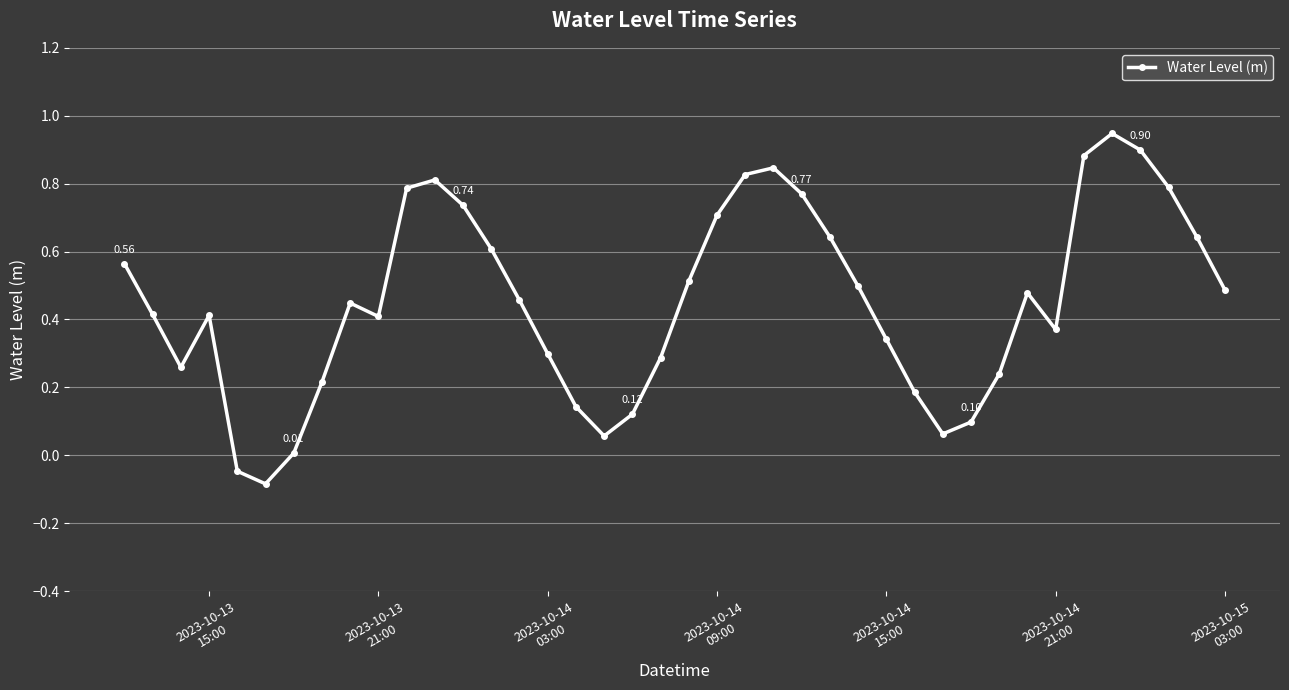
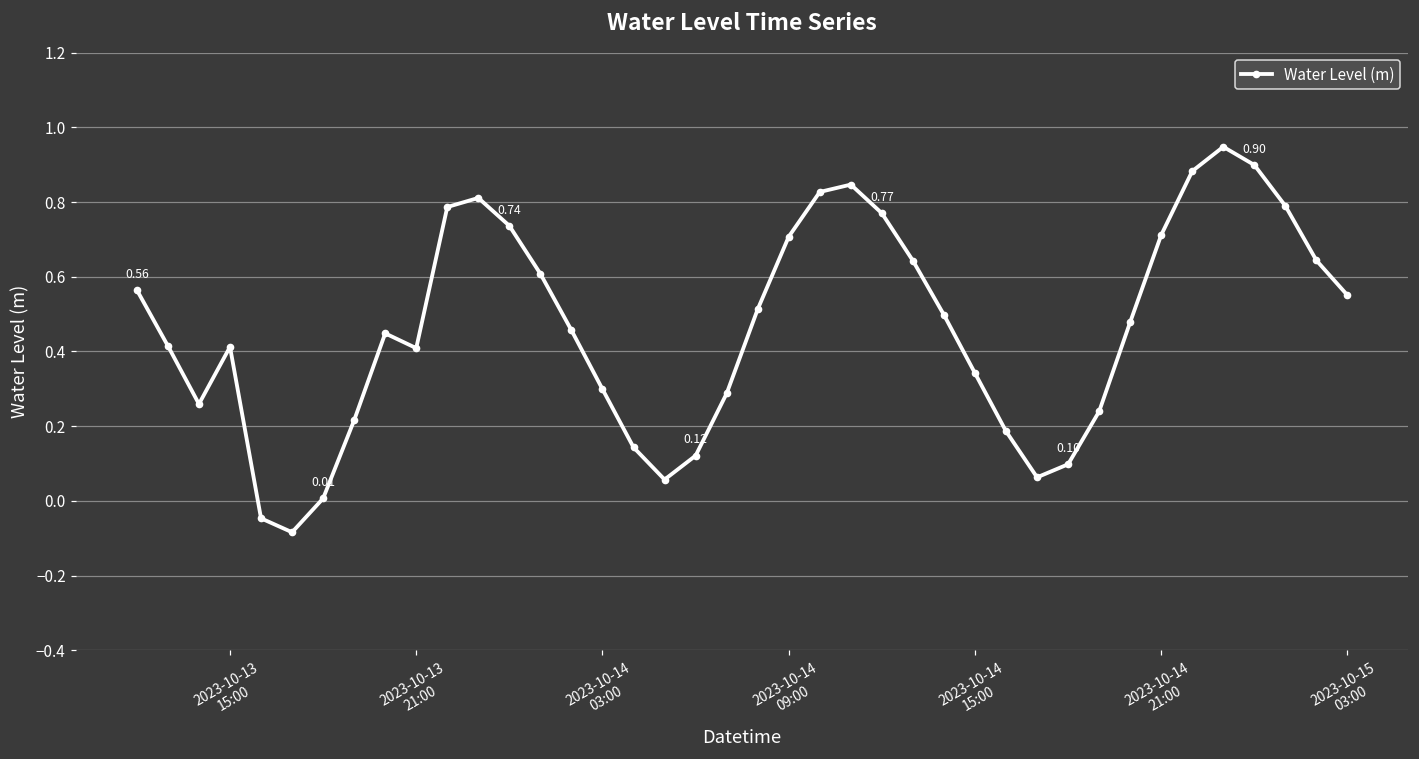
  {
    "2023-10-13 15:00": 0.41,
    "2023-10-13 21:00": 0.41,
    "2023-10-14 03:00": 0.30,
    "2023-10-14 09:00": 0.71,
    "2023-10-14 15:00": 0.34,
-   "2023-10-14 21:00": 0.37,
-   "2023-10-15 03:00": 0.49
+   "2023-10-14 21:00": 0.71,
+   "2023-10-15 03:00": 0.55
  }
